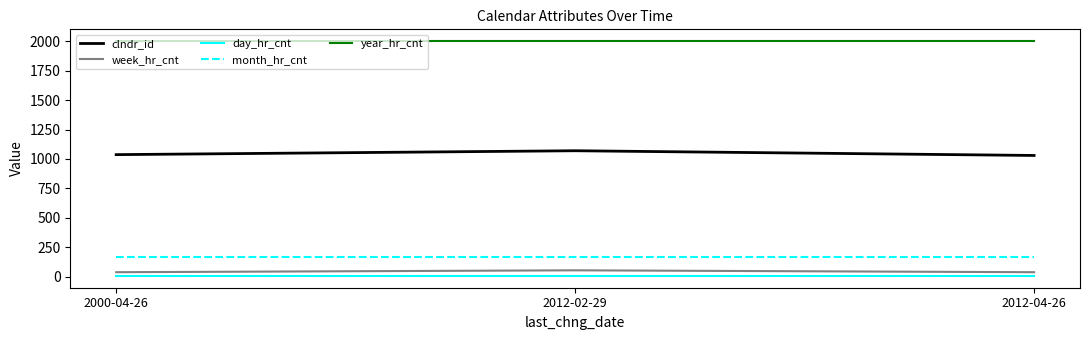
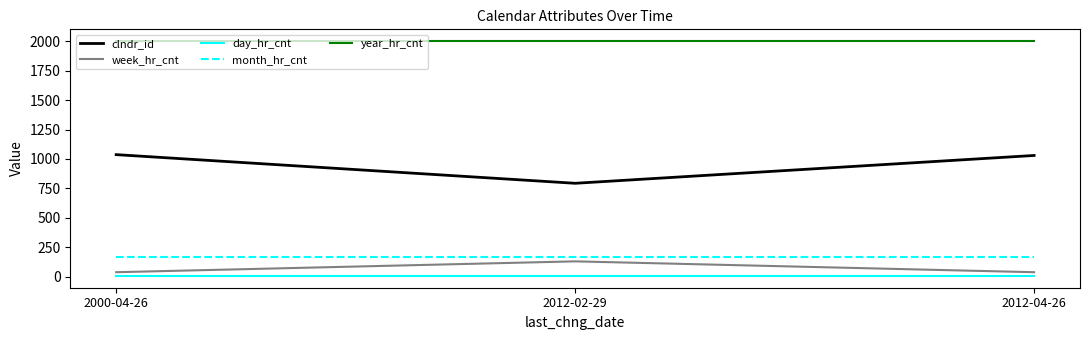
  {
    "clndr_id": {
      "2000-04-26": 1040,
-     "2012-02-29": 1070,
+     "2012-02-29": 790,
      "2012-04-26": 1030
    },
    "week_hr_cnt": {
      "2000-04-26": 40,
-     "2012-02-29": 60,
+     "2012-02-29": 130,
      "2012-04-26": 40
    },
    "year_hr_cnt": {
      "2012-02-29": 2000,
      "2012-04-26": 2000
    }
  }
